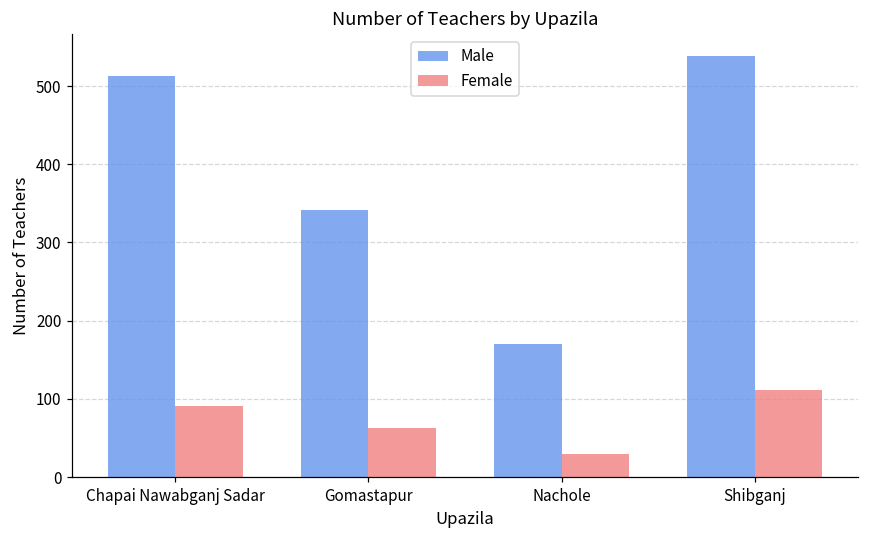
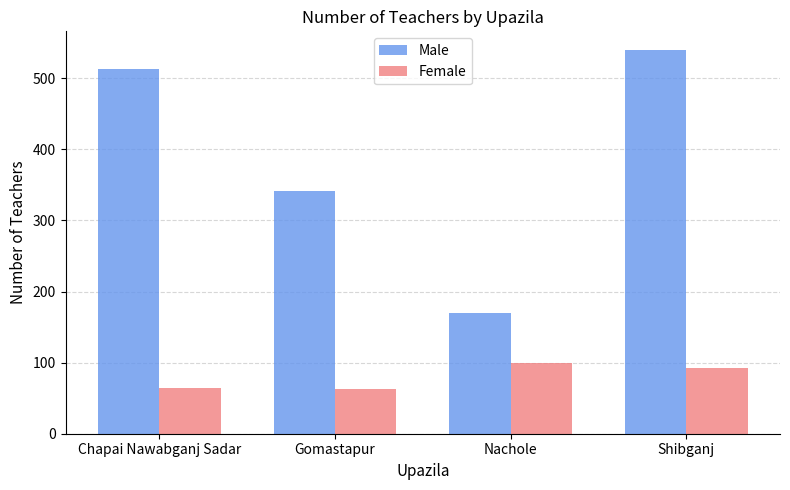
  {
    "Male": {
      "Chapai Nawabganj Sadar": 510,
      "Gomastapur": 340,
      "Nachole": 170,
      "Shibganj": 540
    },
    "Female": {
-     "Chapai Nawabganj Sadar": 90,
+     "Chapai Nawabganj Sadar": 60,
      "Gomastapur": 60,
-     "Nachole": 30,
-     "Shibganj": 110
+     "Nachole": 100,
+     "Shibganj": 90
    }
  }
